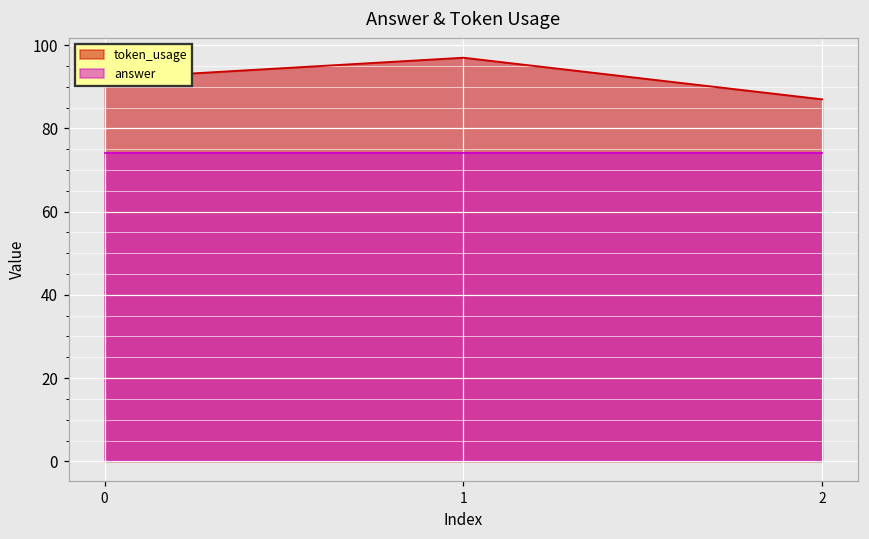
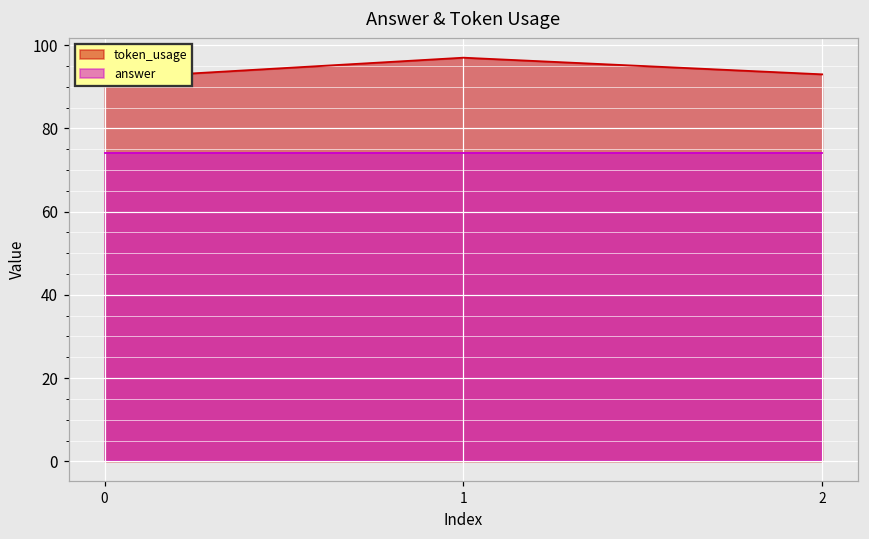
  {
    "token_usage": {
      "1": 97,
-     "2": 87
+     "2": 93
    },
    "answer": {
      "0": 74,
      "1": 74,
      "2": 74
    }
  }
